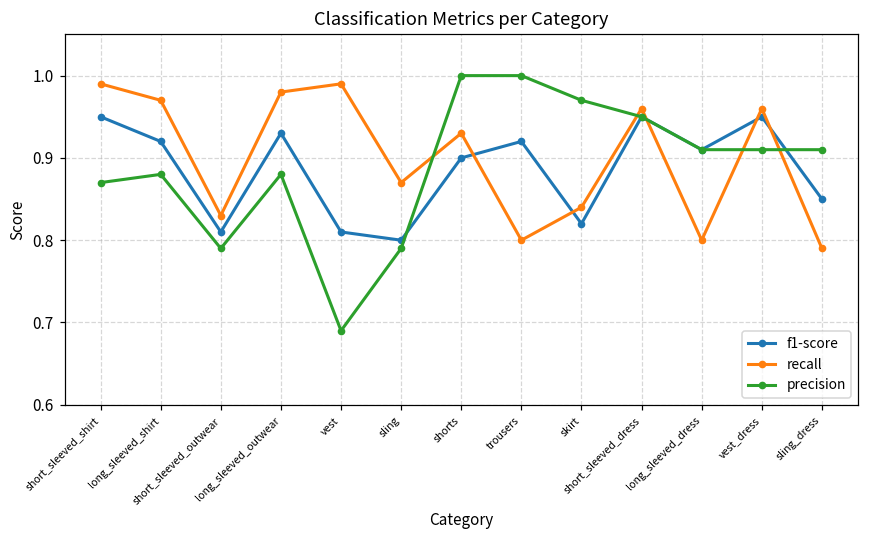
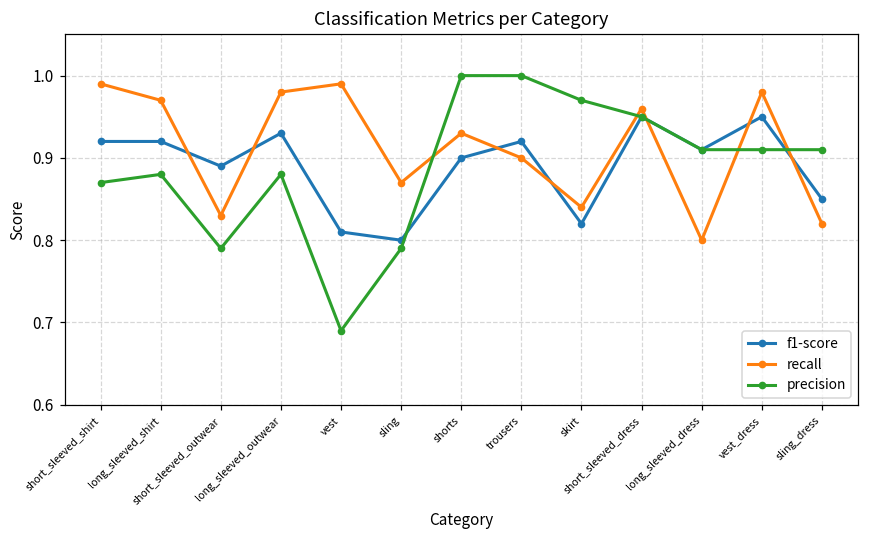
  {
    "f1-score": {
-     "short_sleeved_shirt": 0.95,
+     "short_sleeved_shirt": 0.92,
      "long_sleeved_shirt": 0.92,
-     "short_sleeved_outwear": 0.81,
+     "short_sleeved_outwear": 0.89,
      "long_sleeved_outwear": 0.93,
      "vest": 0.81,
      "sling": 0.80,
      "shorts": 0.90,
      "trousers": 0.92,
      "skirt": 0.82,
      "vest_dress": 0.95,
      "sling_dress": 0.85
    },
    "recall": {
      "short_sleeved_shirt": 0.99,
      "long_sleeved_shirt": 0.97,
      "short_sleeved_outwear": 0.83,
      "long_sleeved_outwear": 0.98,
      "vest": 0.99,
      "sling": 0.87,
      "shorts": 0.93,
-     "trousers": 0.8,
+     "trousers": 0.9,
      "skirt": 0.84,
      "short_sleeved_dress": 0.96,
      "long_sleeved_dress": 0.80,
-     "vest_dress": 0.96,
-     "sling_dress": 0.79
+     "vest_dress": 0.98,
+     "sling_dress": 0.82
    },
    "precision": {
      "short_sleeved_shirt": 0.87,
      "long_sleeved_shirt": 0.88,
      "short_sleeved_outwear": 0.79,
      "long_sleeved_outwear": 0.88,
      "vest": 0.69,
      "sling": 0.79,
      "shorts": 1.00,
      "trousers": 1.00,
      "skirt": 0.97,
      "vest_dress": 0.91,
      "sling_dress": 0.91
    }
  }
